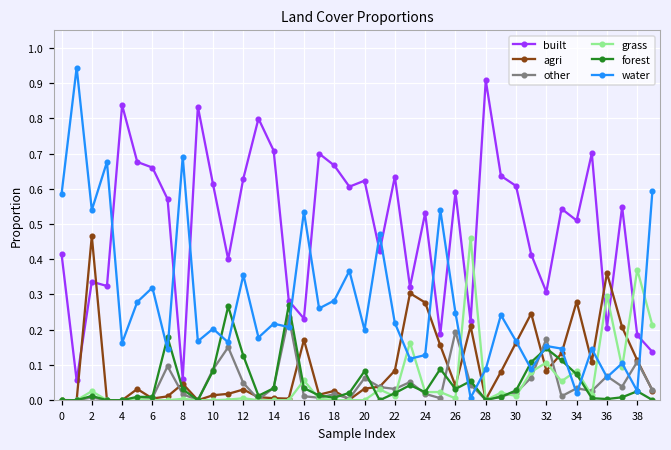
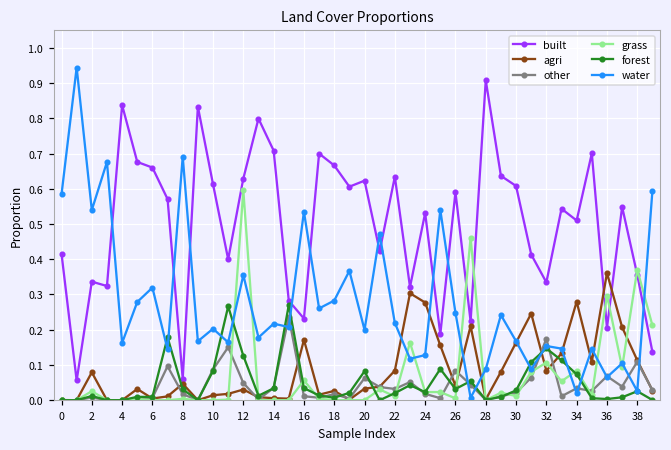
  {
    "built": {
      "0": 0.42,
      "2": 0.34,
      "4": 0.84,
      "6": 0.66,
      "8": 0.06,
      "10": 0.61,
      "12": 0.63,
      "14": 0.71,
      "16": 0.23,
      "18": 0.67,
      "20": 0.62,
      "22": 0.63,
      "24": 0.53,
      "26": 0.59,
      "28": 0.91,
      "30": 0.61,
-     "32": 0.31,
+     "32": 0.33,
      "34": 0.51,
      "36": 0.21,
-     "38": 0.18
+     "38": 0.36
    },
    "agri": {
-     "2": 0.47,
+     "2": 0.08,
      "8": 0.05,
      "10": 0.01,
      "12": 0.03,
      "16": 0.17,
      "18": 0.03,
      "20": 0.03,
      "22": 0.08,
      "24": 0.28,
      "26": 0.04,
      "32": 0.08,
      "34": 0.28,
      "36": 0.36
    },
    "other": {
      "8": 0.02,
      "12": 0.05,
      "16": 0.01,
      "18": 0.02,
      "20": 0.06,
      "22": 0.03,
-     "26": 0.19,
+     "26": 0.08,
      "32": 0.17,
      "34": 0.03
    },
    "grass": {
      "2": 0.03,
      "8": 0.00,
      "10": 0.00,
-     "12": 0.01,
+     "12": 0.60,
      "16": 0.06,
      "20": 0.00,
      "22": 0.01,
      "26": 0.01,
      "30": 0.01,
      "32": 0.11,
      "34": 0.08,
      "36": 0.30,
      "38": 0.37
    },
    "forest": {
      "8": 0.03,
      "12": 0.13,
      "16": 0.03,
      "20": 0.08,
      "22": 0.02,
      "26": 0.03,
      "34": 0.07,
      "36": 0.00
    },
    "water": {
      "0": 0.58,
      "2": 0.54,
      "4": 0.16,
      "6": 0.32,
      "8": 0.69,
      "10": 0.20,
      "12": 0.35,
      "14": 0.22,
      "16": 0.54,
      "18": 0.28,
      "20": 0.20,
      "22": 0.22,
      "24": 0.13,
      "26": 0.25,
      "28": 0.09,
      "34": 0.02
    }
  }
